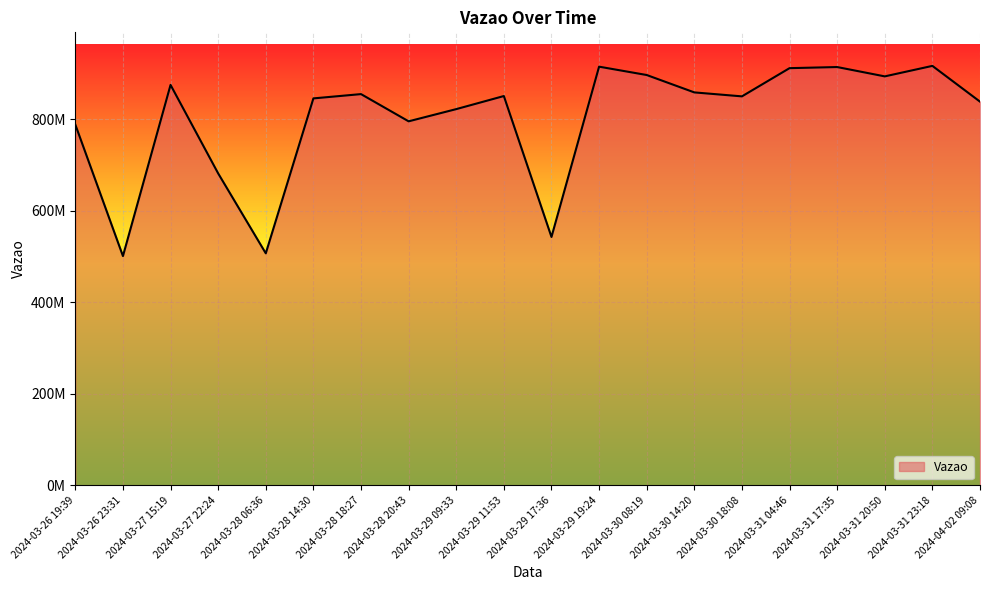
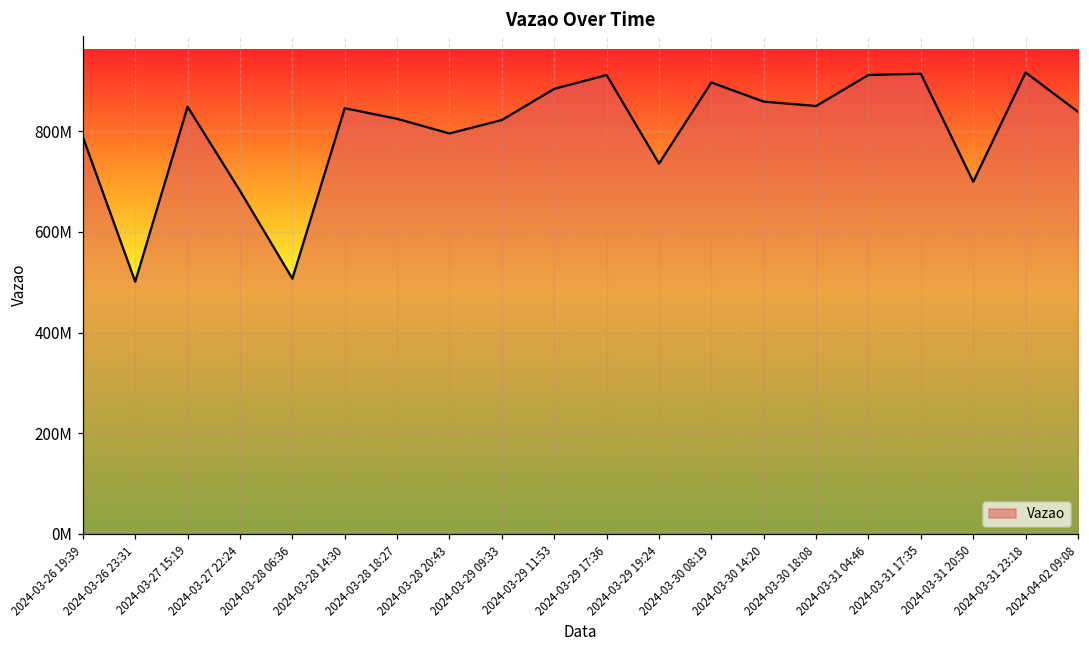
  {
    "2024-03-26 19:39": 790000000,
    "2024-03-26 23:31": 500000000,
-   "2024-03-27 15:19": 880000000,
+   "2024-03-27 15:19": 850000000,
    "2024-03-27 22:24": 680000000,
    "2024-03-28 06:36": 510000000,
    "2024-03-28 14:30": 850000000,
-   "2024-03-28 18:27": 850000000,
+   "2024-03-28 18:27": 820000000,
    "2024-03-28 20:43": 800000000,
    "2024-03-29 09:33": 820000000,
-   "2024-03-29 11:53": 850000000,
-   "2024-03-29 17:36": 540000000,
-   "2024-03-29 19:24": 910000000,
+   "2024-03-29 11:53": 880000000,
+   "2024-03-29 17:36": 910000000,
+   "2024-03-29 19:24": 740000000,
    "2024-03-30 08:19": 900000000,
    "2024-03-30 14:20": 860000000,
    "2024-03-30 18:08": 850000000,
    "2024-03-31 04:46": 910000000,
    "2024-03-31 17:35": 910000000,
-   "2024-03-31 20:50": 890000000,
+   "2024-03-31 20:50": 700000000,
    "2024-03-31 23:18": 920000000,
    "2024-04-02 09:08": 840000000
  }
